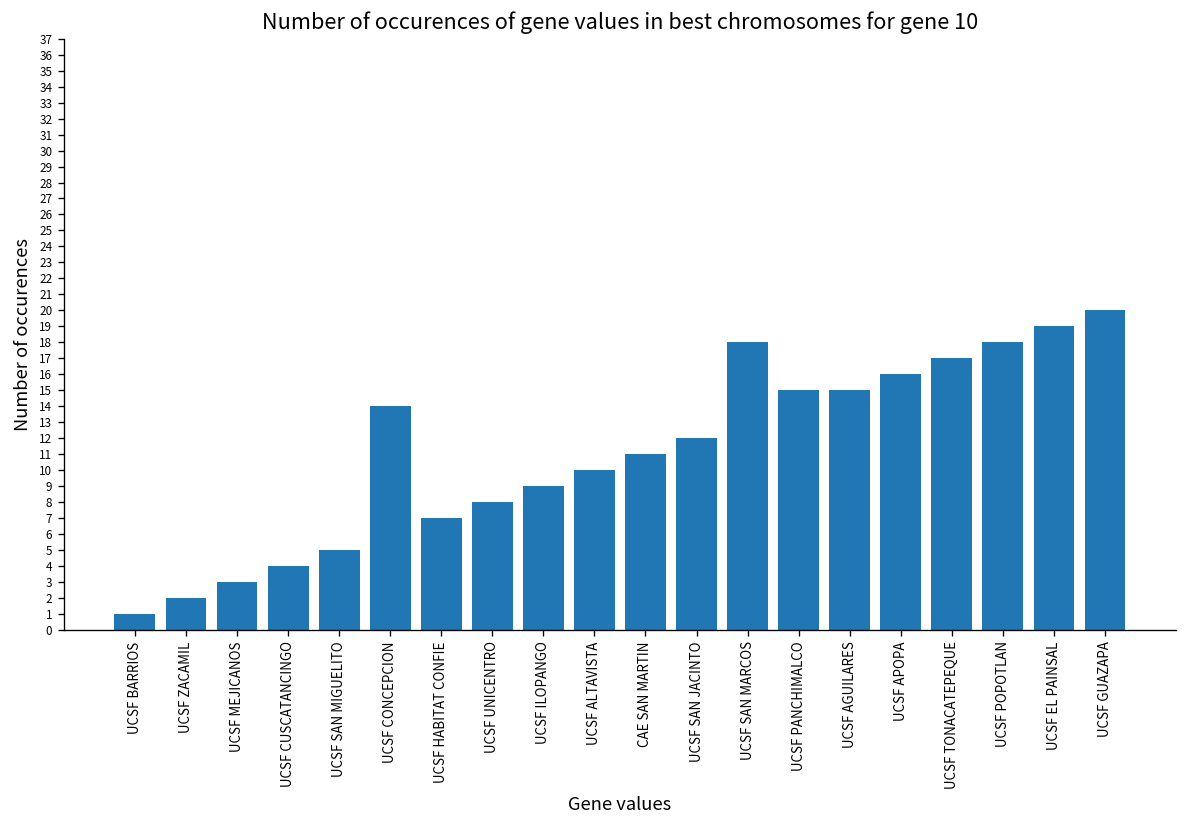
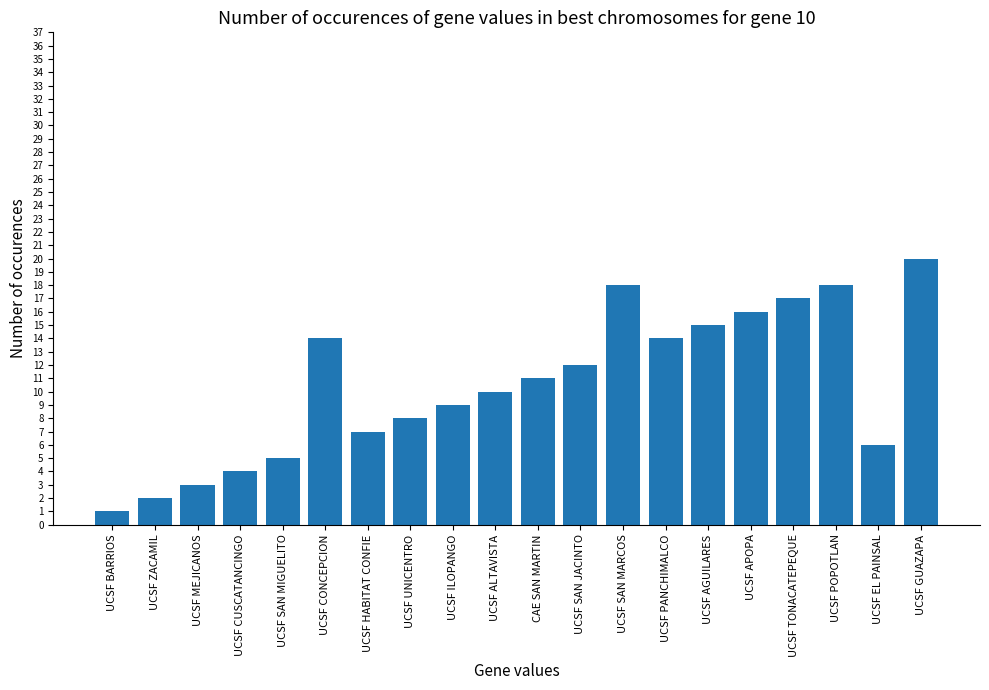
  {
    "UCSF BARRIOS": 1,
    "UCSF ZACAMIL": 2,
    "UCSF MEJICANOS": 3,
    "UCSF CUSCATANCINGO": 4,
    "UCSF SAN MIGUELITO": 5,
    "UCSF CONCEPCION": 14,
    "UCSF HABITAT CONFIE": 7,
    "UCSF UNICENTRO": 8,
    "UCSF ILOPANGO": 9,
    "UCSF ALTAVISTA": 10,
    "CAE SAN MARTIN": 11,
    "UCSF SAN JACINTO": 12,
    "UCSF SAN MARCOS": 18,
-   "UCSF PANCHIMALCO": 15,
+   "UCSF PANCHIMALCO": 14,
    "UCSF AGUILARES": 15,
    "UCSF APOPA": 16,
    "UCSF TONACATEPEQUE": 17,
    "UCSF POPOTLAN": 18,
-   "UCSF EL PAINSAL": 19,
+   "UCSF EL PAINSAL": 6,
    "UCSF GUAZAPA": 20
  }
